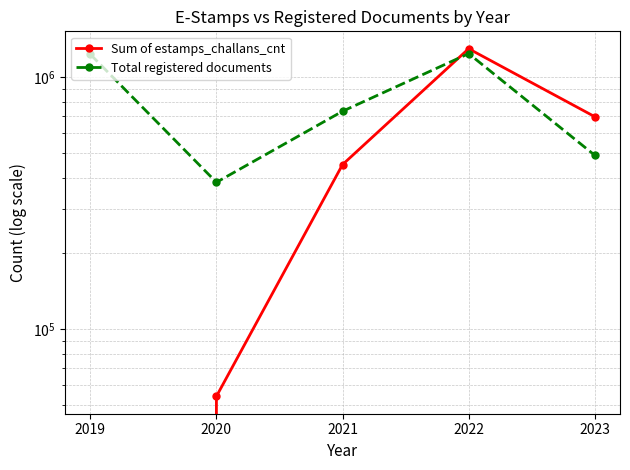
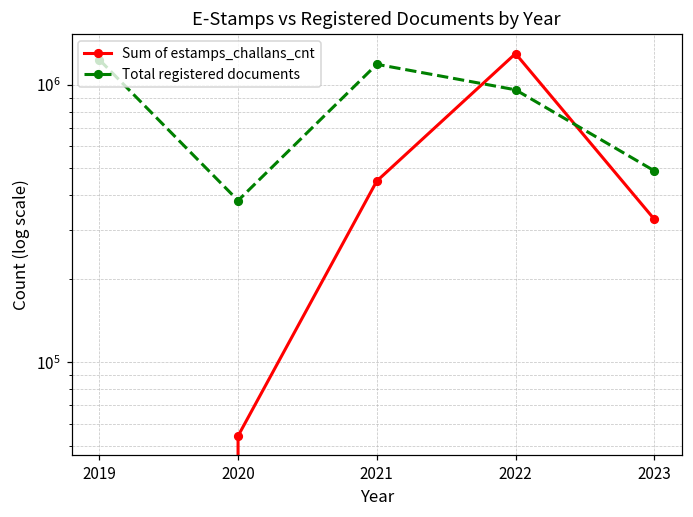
  {
    "Sum of estamps_challans_cnt": {
      "2020": 54000,
      "2021": 450000,
      "2022": 1300000,
-     "2023": 700000
+     "2023": 330000
    },
    "Total registered documents": {
      "2020": 380000,
-     "2021": 730000,
-     "2022": 1200000,
+     "2021": 1200000,
+     "2022": 960000,
      "2023": 490000
    }
  }
